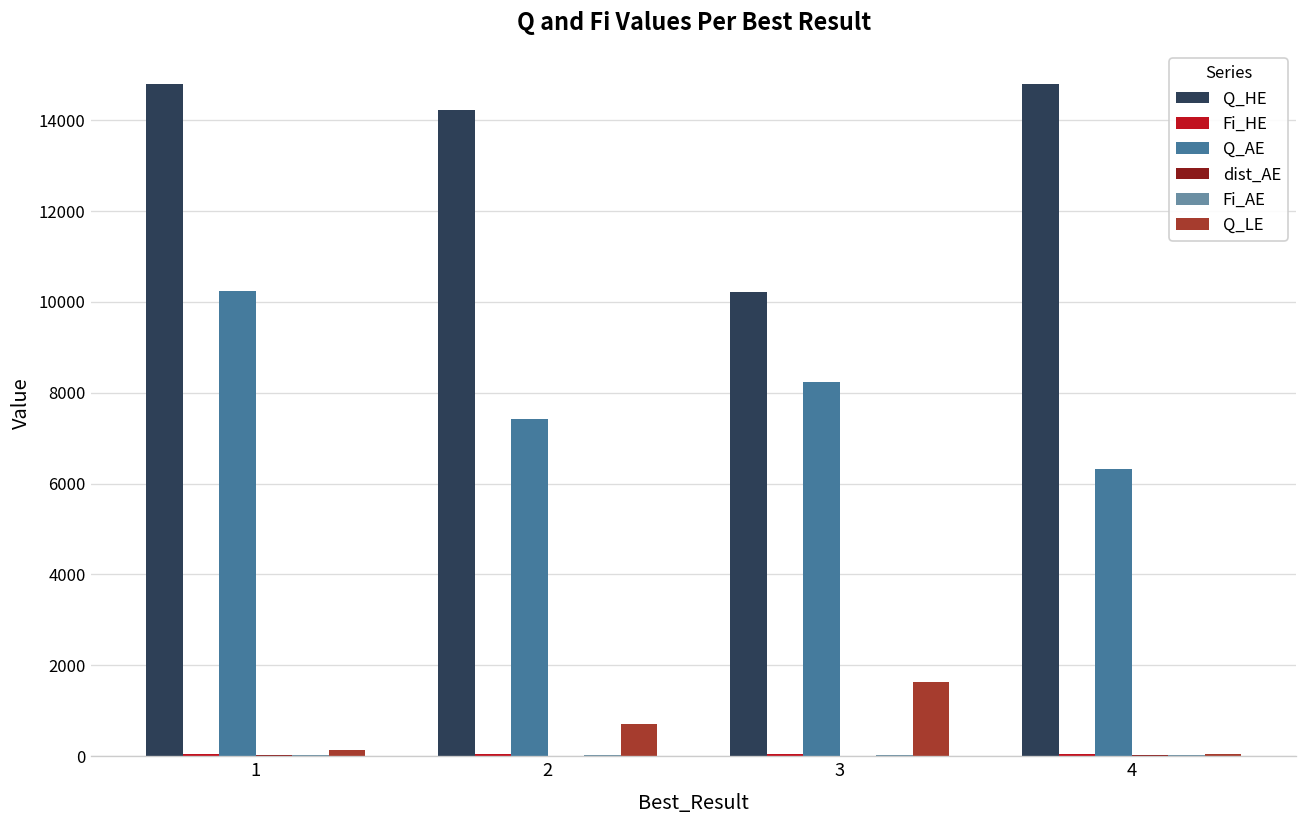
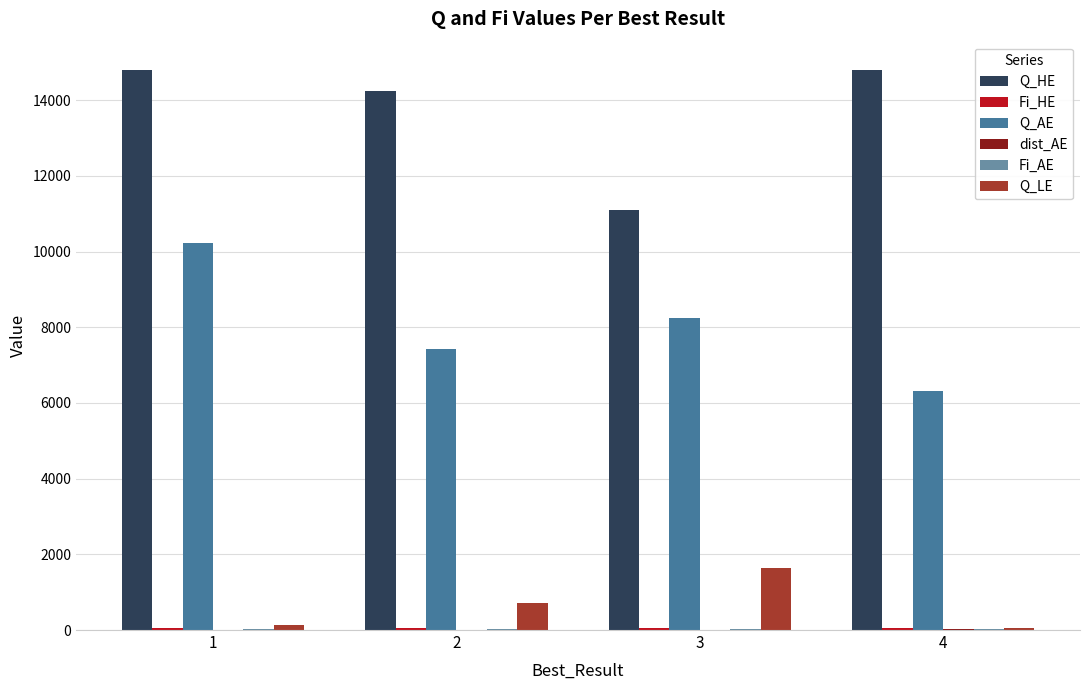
  {
    "Q_HE": {
      "1": 14800,
      "2": 14200,
-     "3": 10200,
+     "3": 11100,
      "4": 14800
    }
  }
